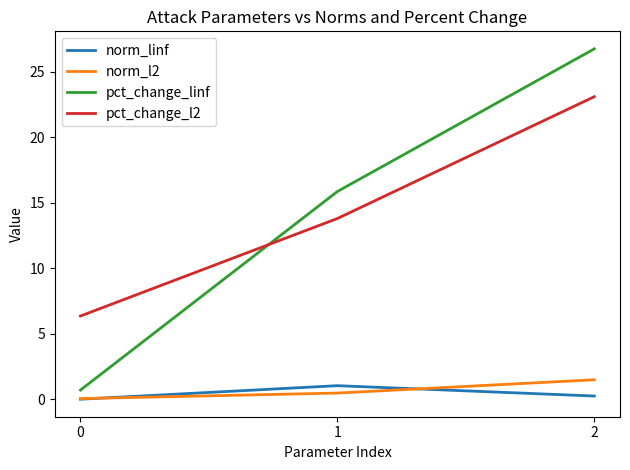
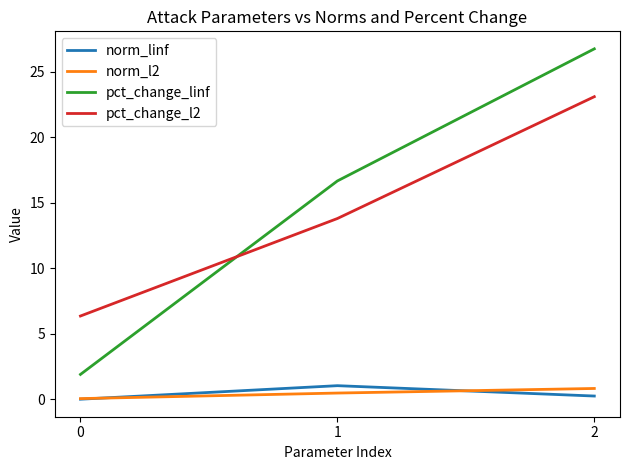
  {
    "norm_linf": {
      "1": 1.1,
      "2": 0.3
    },
    "norm_l2": {
      "1": 0.5,
-     "2": 1.5
+     "2": 0.8
    },
    "pct_change_linf": {
-     "0": 0.7,
-     "1": 15.9,
+     "0": 1.9,
+     "1": 16.7,
      "2": 26.7
    },
    "pct_change_l2": {
      "0": 6.4,
      "1": 13.8,
      "2": 23.1
    }
  }
